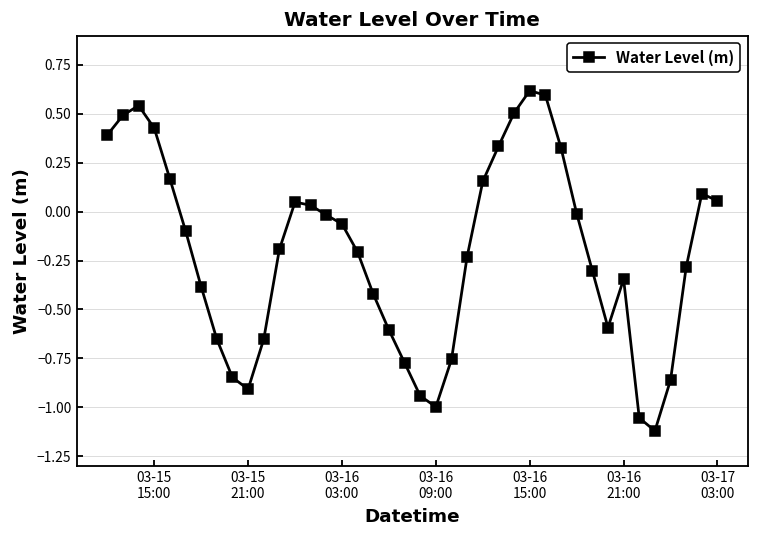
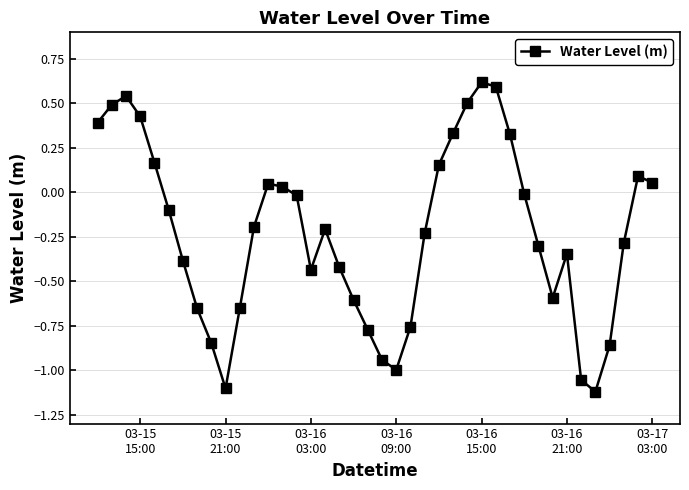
  {
    "03-15 15:00": 0.43,
-   "03-15 21:00": -0.91,
-   "03-16 03:00": -0.06,
+   "03-15 21:00": -1.10,
+   "03-16 03:00": -0.43,
    "03-16 09:00": -1.00,
    "03-16 15:00": 0.62,
    "03-16 21:00": -0.35,
    "03-17 03:00": 0.05
  }
